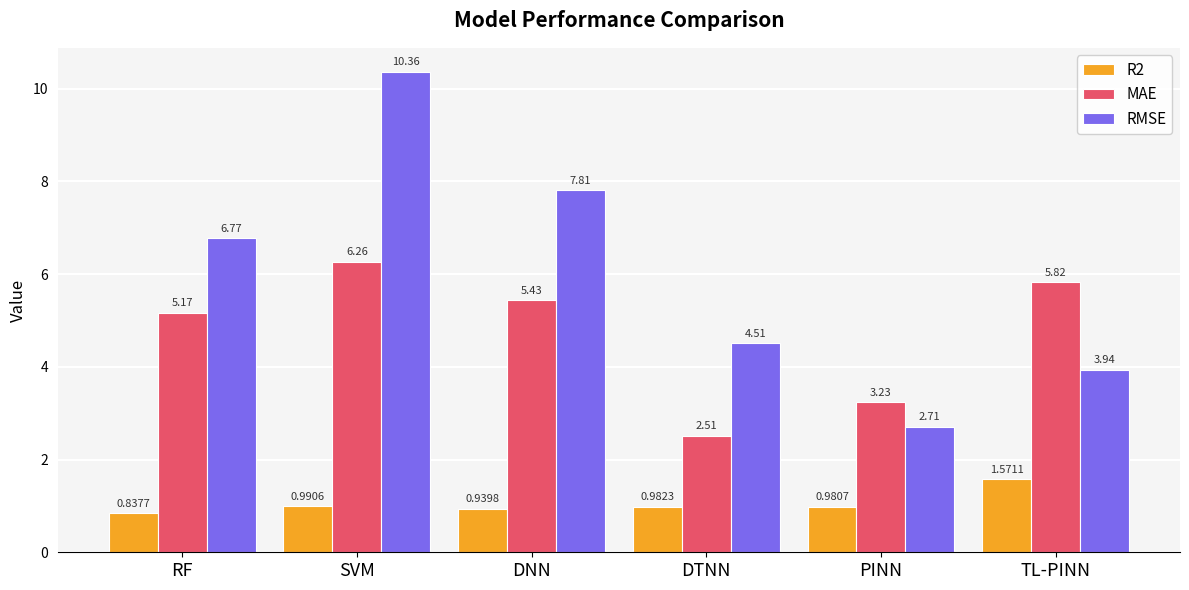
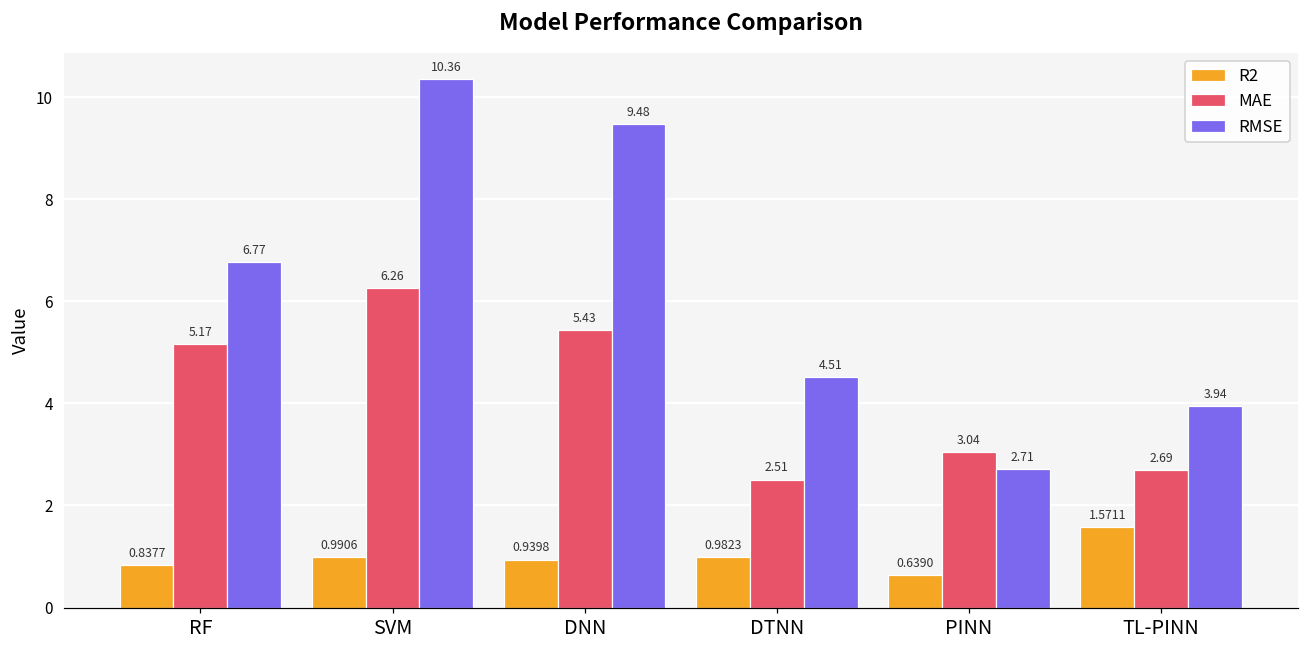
  {
    "R2": {
      "RF": 0.8377,
      "SVM": 0.9906,
      "DNN": 0.9398,
      "DTNN": 0.9823,
-     "PINN": 0.9807,
+     "PINN": 0.6390,
      "TL-PINN": 1.5711
    },
    "MAE": {
      "RF": 5.17,
      "SVM": 6.26,
      "DNN": 5.43,
      "DTNN": 2.51,
-     "PINN": 3.23,
-     "TL-PINN": 5.82
+     "PINN": 3.04,
+     "TL-PINN": 2.69
    },
    "RMSE": {
      "RF": 6.77,
      "SVM": 10.36,
-     "DNN": 7.81,
+     "DNN": 9.48,
      "DTNN": 4.51,
      "PINN": 2.71,
      "TL-PINN": 3.94
    }
  }
